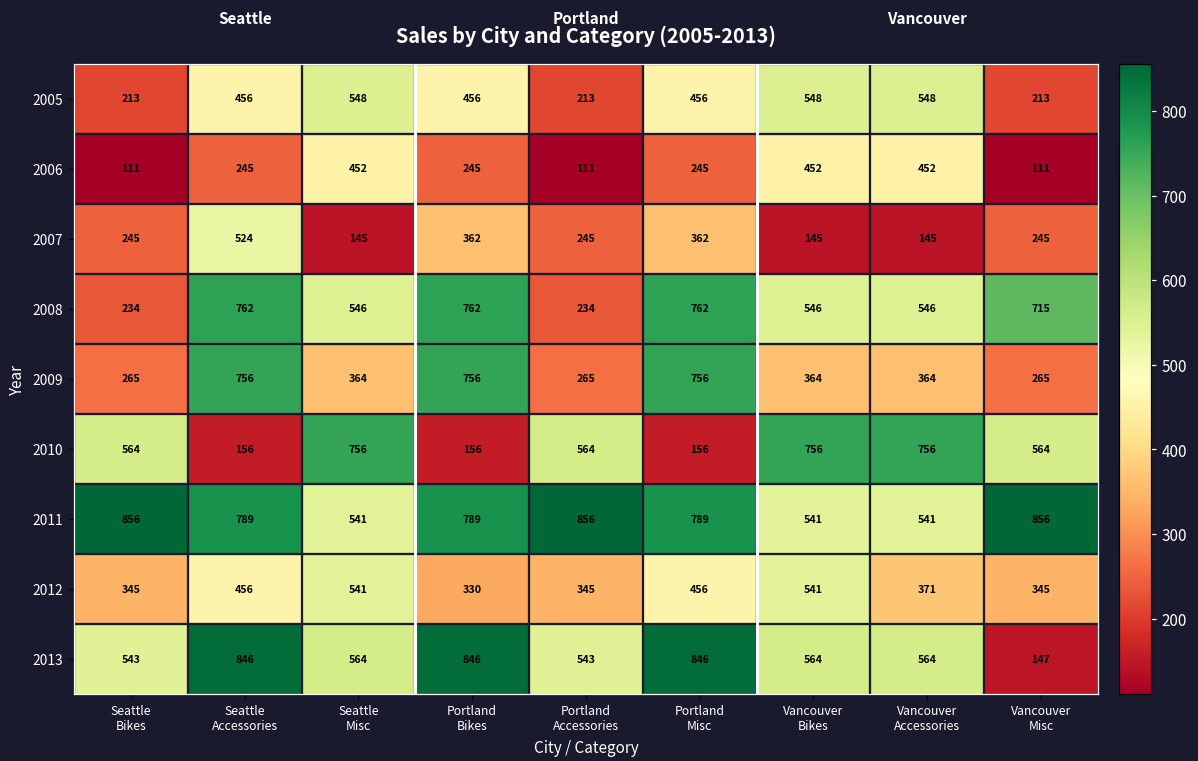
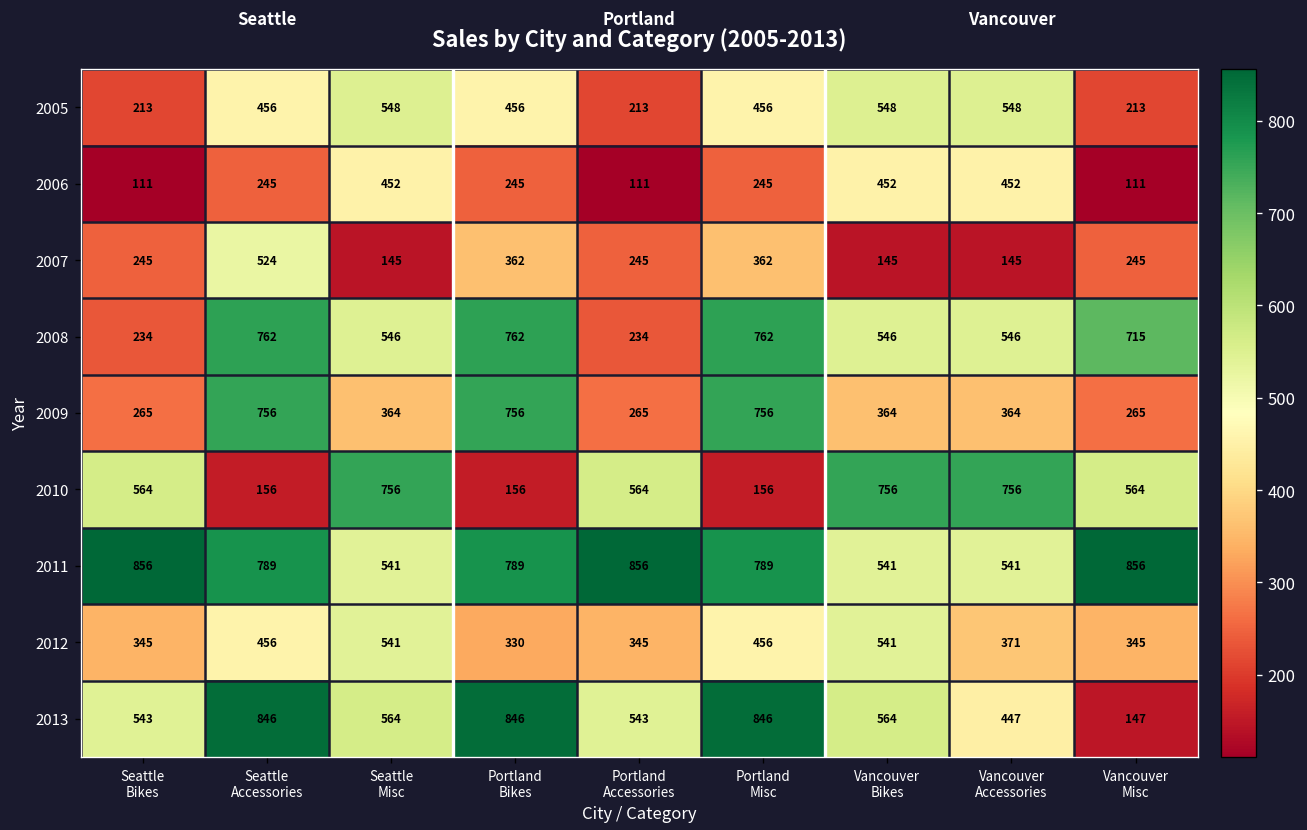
  {
    "2005": {
      "Seattle Bikes": 213,
      "Seattle Accessories": 456,
      "Seattle Misc": 548,
      "Portland Bikes": 456,
      "Portland Accessories": 213,
      "Portland Misc": 456,
      "Vancouver Bikes": 548,
      "Vancouver Accessories": 548,
      "Vancouver Misc": 213
    },
    "2006": {
      "Seattle Bikes": 111,
      "Seattle Accessories": 245,
      "Seattle Misc": 452,
      "Portland Bikes": 245,
      "Portland Accessories": 111,
      "Portland Misc": 245,
      "Vancouver Bikes": 452,
      "Vancouver Accessories": 452,
      "Vancouver Misc": 111
    },
    "2007": {
      "Seattle Bikes": 245,
      "Seattle Accessories": 524,
      "Seattle Misc": 145,
      "Portland Bikes": 362,
      "Portland Accessories": 245,
      "Portland Misc": 362,
      "Vancouver Bikes": 145,
      "Vancouver Accessories": 145,
      "Vancouver Misc": 245
    },
    "2008": {
      "Seattle Bikes": 234,
      "Seattle Accessories": 762,
      "Seattle Misc": 546,
      "Portland Bikes": 762,
      "Portland Accessories": 234,
      "Portland Misc": 762,
      "Vancouver Bikes": 546,
      "Vancouver Accessories": 546,
      "Vancouver Misc": 715
    },
    "2009": {
      "Seattle Bikes": 265,
      "Seattle Accessories": 756,
      "Seattle Misc": 364,
      "Portland Bikes": 756,
      "Portland Accessories": 265,
      "Portland Misc": 756,
      "Vancouver Bikes": 364,
      "Vancouver Accessories": 364,
      "Vancouver Misc": 265
    },
    "2010": {
      "Seattle Bikes": 564,
      "Seattle Accessories": 156,
      "Seattle Misc": 756,
      "Portland Bikes": 156,
      "Portland Accessories": 564,
      "Portland Misc": 156,
      "Vancouver Bikes": 756,
      "Vancouver Accessories": 756,
      "Vancouver Misc": 564
    },
    "2011": {
      "Seattle Bikes": 856,
      "Seattle Accessories": 789,
      "Seattle Misc": 541,
      "Portland Bikes": 789,
      "Portland Accessories": 856,
      "Portland Misc": 789,
      "Vancouver Bikes": 541,
      "Vancouver Accessories": 541,
      "Vancouver Misc": 856
    },
    "2012": {
      "Seattle Bikes": 345,
      "Seattle Accessories": 456,
      "Seattle Misc": 541,
      "Portland Bikes": 330,
      "Portland Accessories": 345,
      "Portland Misc": 456,
      "Vancouver Bikes": 541,
      "Vancouver Accessories": 371,
      "Vancouver Misc": 345
    },
    "2013": {
      "Seattle Bikes": 543,
      "Seattle Accessories": 846,
      "Seattle Misc": 564,
      "Portland Bikes": 846,
      "Portland Accessories": 543,
      "Portland Misc": 846,
      "Vancouver Bikes": 564,
-     "Vancouver Accessories": 564,
+     "Vancouver Accessories": 447,
      "Vancouver Misc": 147
    }
  }
